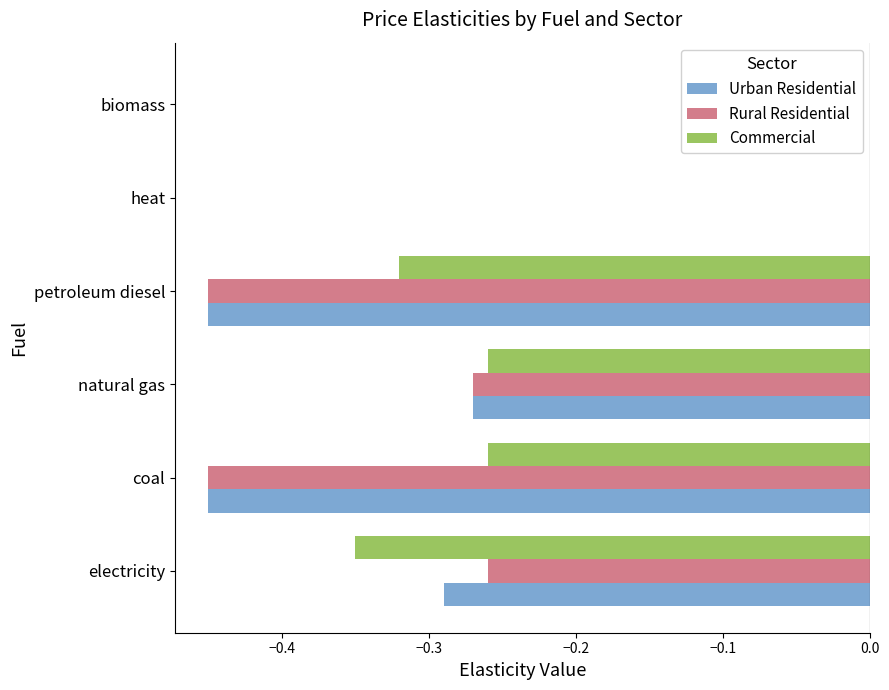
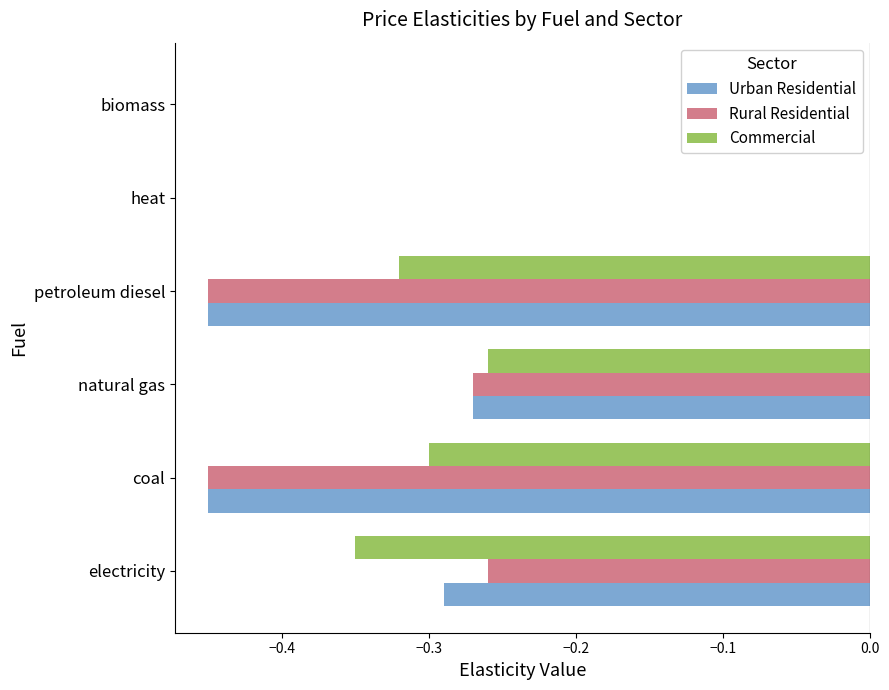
  {
    "Urban Residential": {
      "biomass": 0.00,
      "heat": 0.00,
      "petroleum diesel": -0.45,
      "natural gas": -0.27,
      "coal": -0.45,
      "electricity": -0.29
    },
    "Rural Residential": {
      "biomass": 0.00,
      "heat": 0.00,
      "petroleum diesel": -0.45,
      "natural gas": -0.27,
      "coal": -0.45,
      "electricity": -0.26
    },
    "Commercial": {
      "biomass": 0.00,
      "heat": 0.00,
      "petroleum diesel": -0.32,
      "natural gas": -0.26,
-     "coal": -0.26,
+     "coal": -0.30,
      "electricity": -0.35
    }
  }
